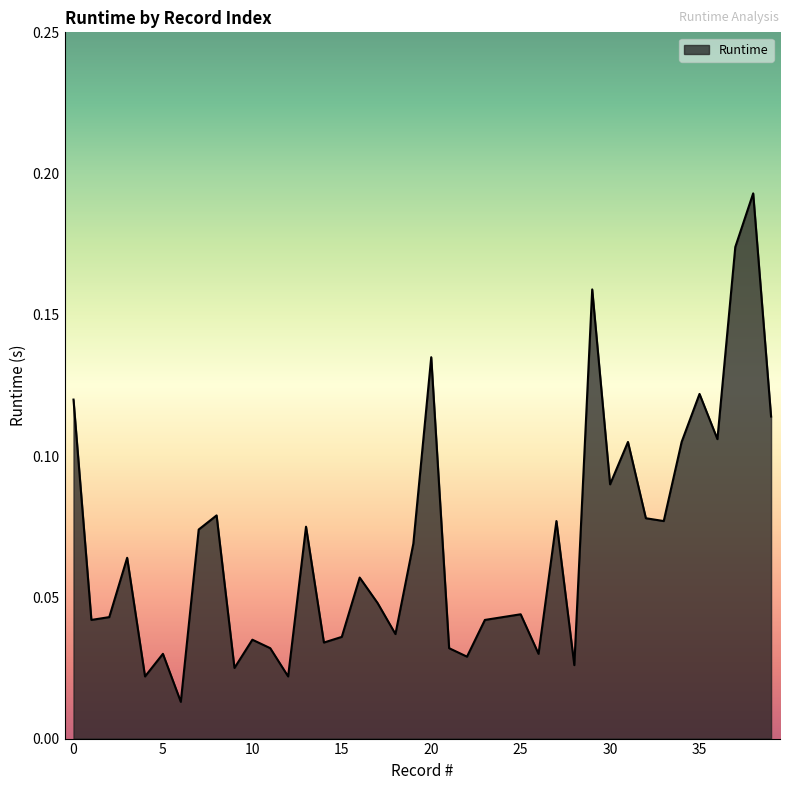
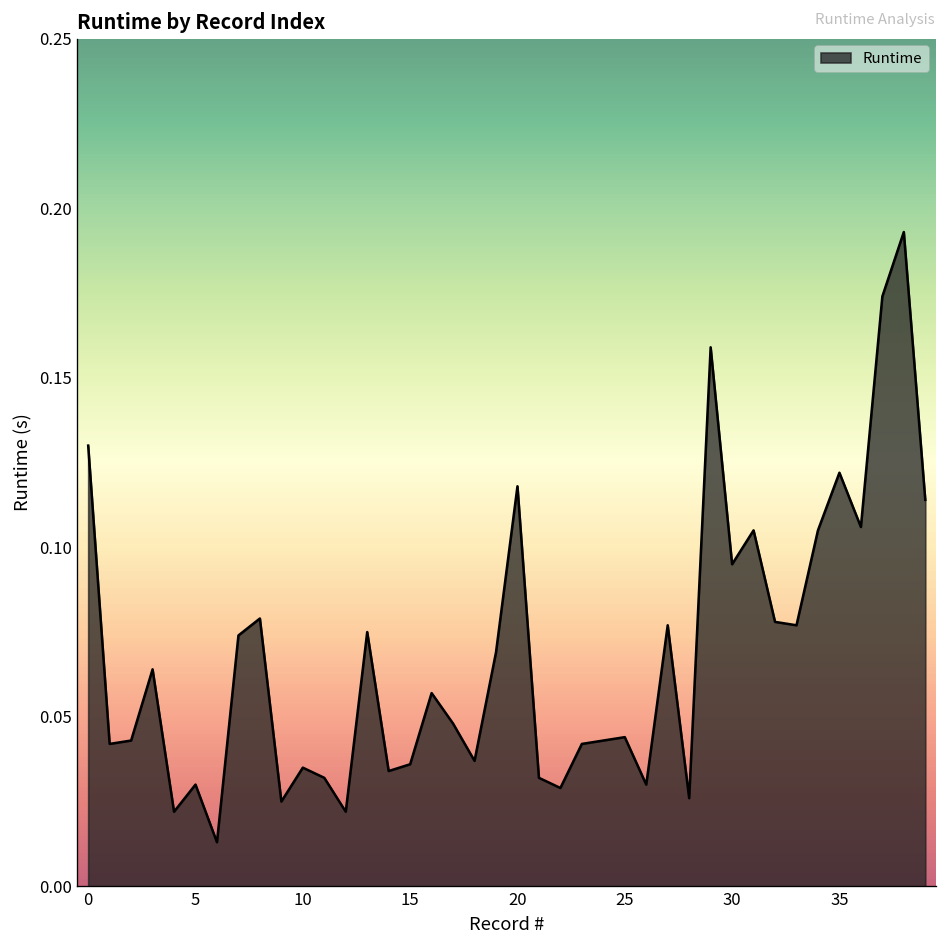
  {
-   "0": 0.12,
+   "0": 0.13,
    "5": 0.030,
    "10": 0.035,
    "15": 0.036,
-   "20": 0.135,
+   "20": 0.118,
    "25": 0.044,
-   "30": 0.090,
+   "30": 0.095,
    "35": 0.122
  }
